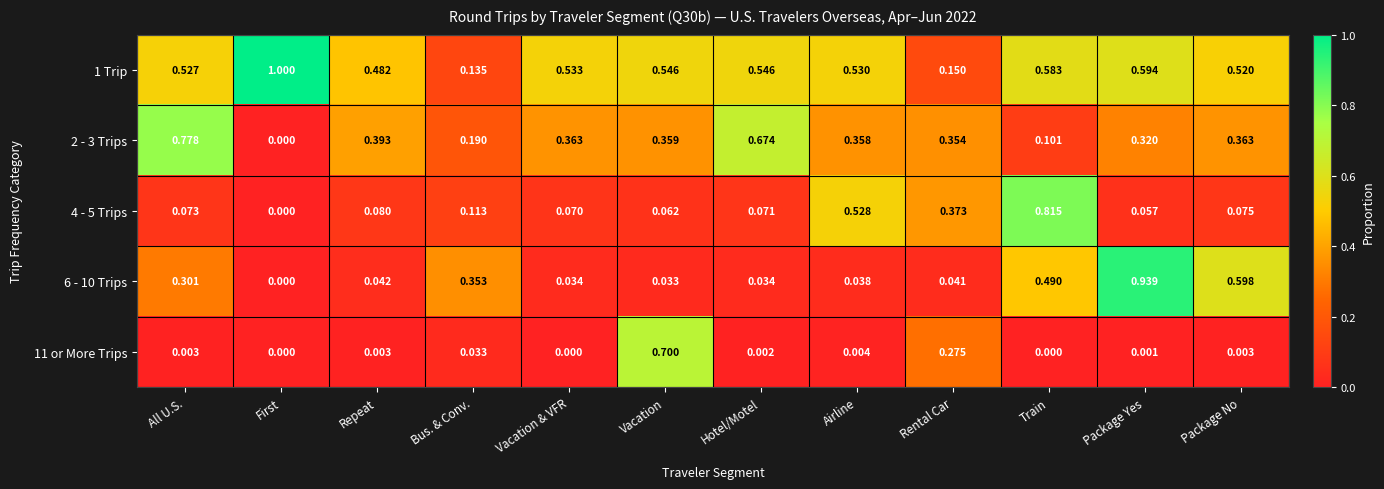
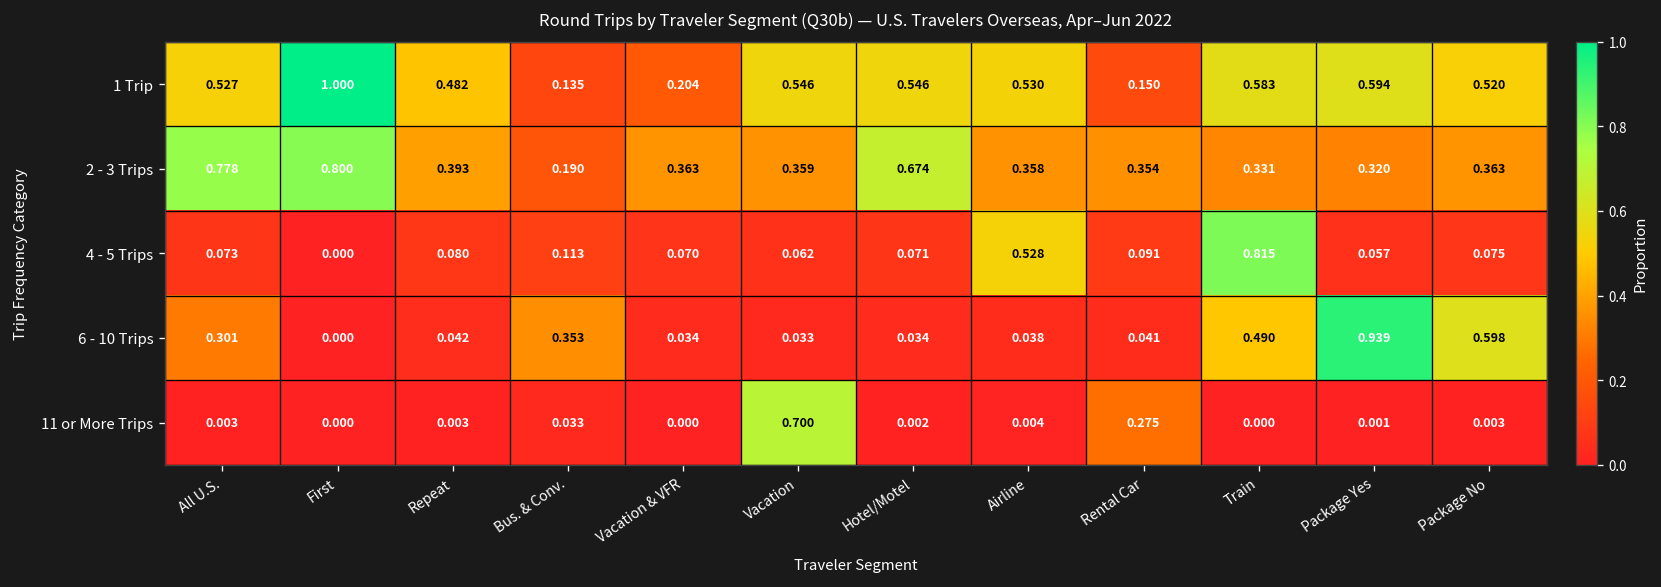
  {
    "1 Trip": {
      "All U.S.": 0.527,
      "First": 1.000,
      "Repeat": 0.482,
      "Bus. & Conv.": 0.135,
-     "Vacation & VFR": 0.533,
+     "Vacation & VFR": 0.204,
      "Vacation": 0.546,
      "Hotel/Motel": 0.546,
      "Airline": 0.530,
      "Rental Car": 0.150,
      "Train": 0.583,
      "Package Yes": 0.594,
      "Package No": 0.520
    },
    "2 - 3 Trips": {
      "All U.S.": 0.778,
-     "First": 0.000,
+     "First": 0.800,
      "Repeat": 0.393,
      "Bus. & Conv.": 0.190,
      "Vacation & VFR": 0.363,
      "Vacation": 0.359,
      "Hotel/Motel": 0.674,
      "Airline": 0.358,
      "Rental Car": 0.354,
-     "Train": 0.101,
+     "Train": 0.331,
      "Package Yes": 0.320,
      "Package No": 0.363
    },
    "4 - 5 Trips": {
      "All U.S.": 0.073,
      "First": 0.000,
      "Repeat": 0.080,
      "Bus. & Conv.": 0.113,
      "Vacation & VFR": 0.070,
      "Vacation": 0.062,
      "Hotel/Motel": 0.071,
      "Airline": 0.528,
-     "Rental Car": 0.373,
+     "Rental Car": 0.091,
      "Train": 0.815,
      "Package Yes": 0.057,
      "Package No": 0.075
    },
    "6 - 10 Trips": {
      "All U.S.": 0.301,
      "First": 0.000,
      "Repeat": 0.042,
      "Bus. & Conv.": 0.353,
      "Vacation & VFR": 0.034,
      "Vacation": 0.033,
      "Hotel/Motel": 0.034,
      "Airline": 0.038,
      "Rental Car": 0.041,
      "Train": 0.490,
      "Package Yes": 0.939,
      "Package No": 0.598
    },
    "11 or More Trips": {
      "All U.S.": 0.003,
      "First": 0.000,
      "Repeat": 0.003,
      "Bus. & Conv.": 0.033,
      "Vacation & VFR": 0.000,
      "Vacation": 0.700,
      "Hotel/Motel": 0.002,
      "Airline": 0.004,
      "Rental Car": 0.275,
      "Train": 0.000,
      "Package Yes": 0.001,
      "Package No": 0.003
    }
  }
